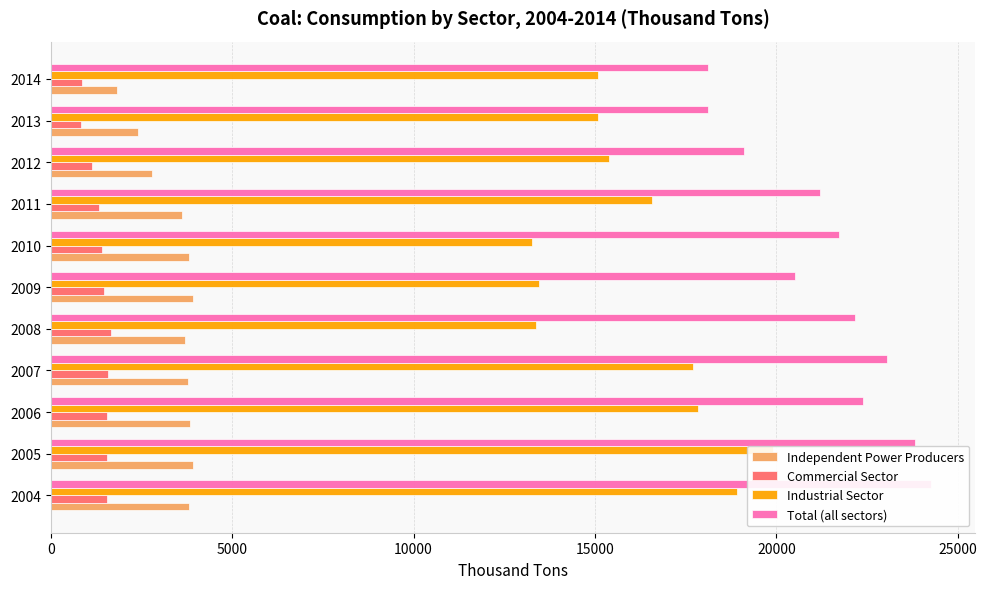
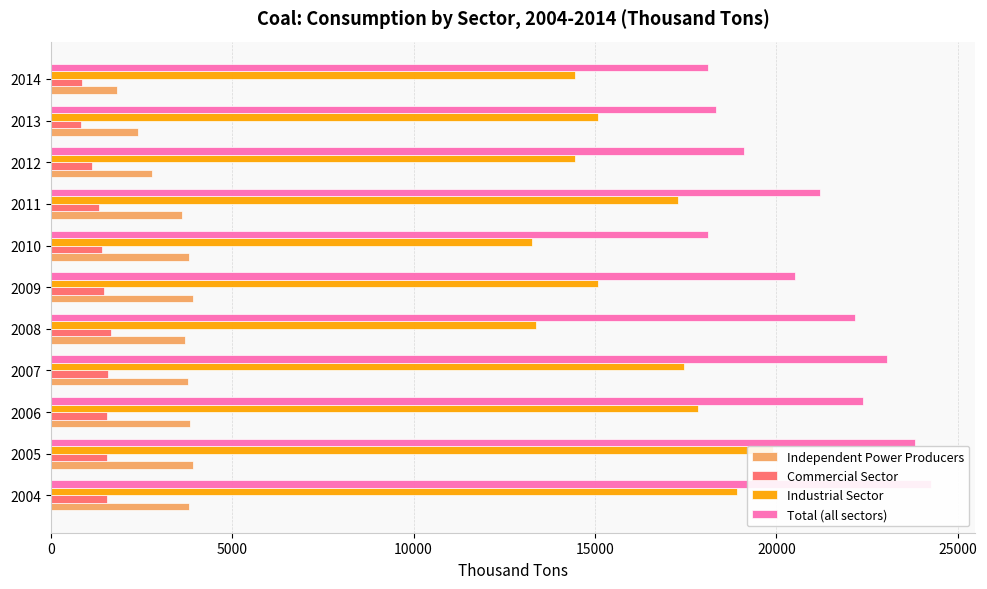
  {
    "Industrial Sector": {
-     "2014": 15100,
+     "2014": 14400,
      "2013": 15100,
-     "2012": 15400,
-     "2011": 16600,
+     "2012": 14400,
+     "2011": 17300,
      "2010": 13300,
-     "2009": 13500,
+     "2009": 15100,
      "2008": 13400,
-     "2007": 17700,
+     "2007": 17400,
      "2006": 17900,
      "2004": 18900
    },
    "Total (all sectors)": {
      "2014": 18100,
-     "2013": 18100,
+     "2013": 18400,
      "2012": 19100,
      "2011": 21200,
-     "2010": 21700,
+     "2010": 18100,
      "2009": 20500,
      "2008": 22200,
      "2007": 23000,
      "2006": 22400,
      "2005": 23800
    }
  }
